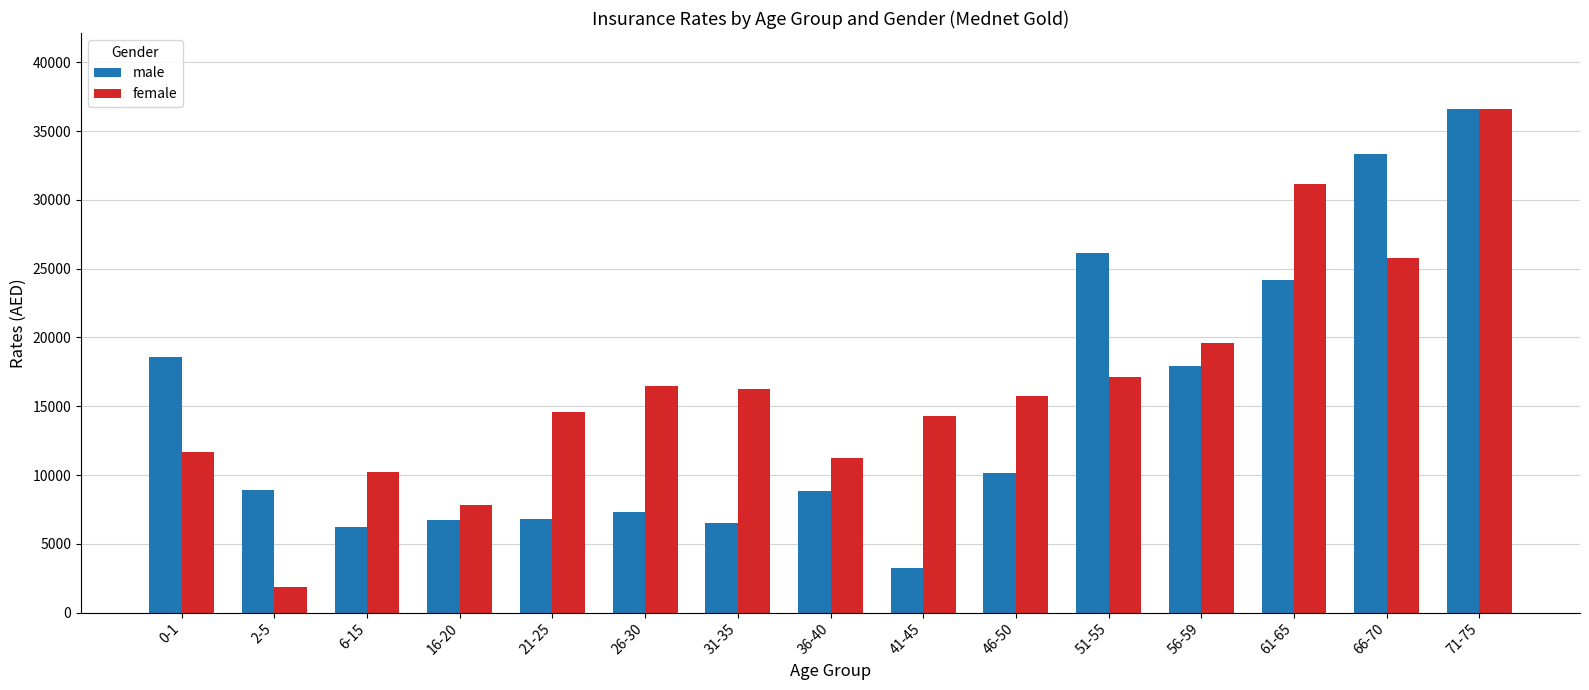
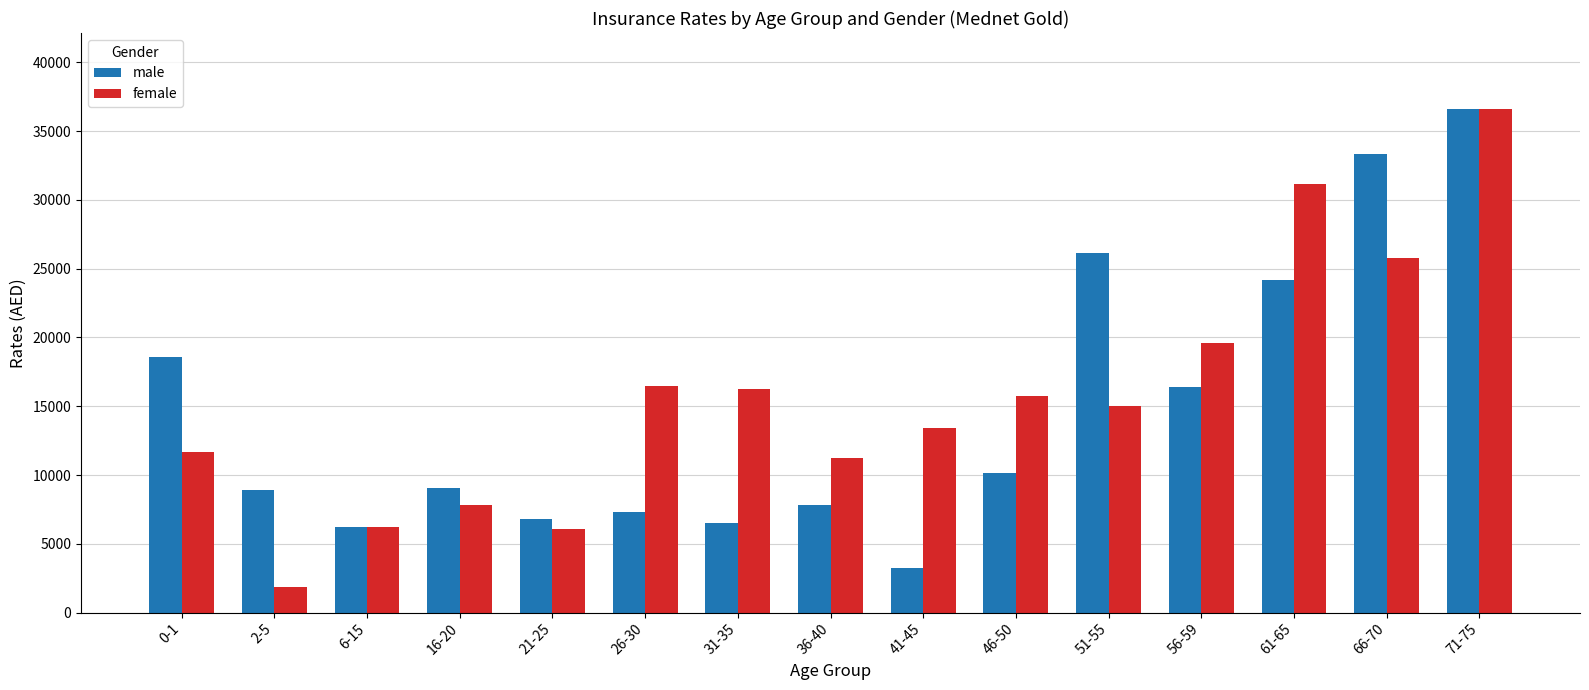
  {
    "male": {
      "0-1": 18600,
      "2-5": 8900,
      "6-15": 6200,
-     "16-20": 6700,
+     "16-20": 9100,
      "21-25": 6800,
      "26-30": 7300,
      "31-35": 6500,
-     "36-40": 8900,
+     "36-40": 7800,
      "41-45": 3200,
      "46-50": 10200,
      "51-55": 26100,
-     "56-59": 17900,
+     "56-59": 16400,
      "61-65": 24200,
      "66-70": 33400,
      "71-75": 36600
    },
    "female": {
      "0-1": 11600,
      "2-5": 1800,
-     "6-15": 10200,
+     "6-15": 6200,
      "16-20": 7900,
-     "21-25": 14600,
+     "21-25": 6100,
      "26-30": 16500,
      "31-35": 16300,
      "36-40": 11200,
-     "41-45": 14300,
+     "41-45": 13400,
      "46-50": 15700,
-     "51-55": 17100,
+     "51-55": 15000,
      "56-59": 19600,
      "61-65": 31200,
      "66-70": 25800,
      "71-75": 36600
    }
  }
